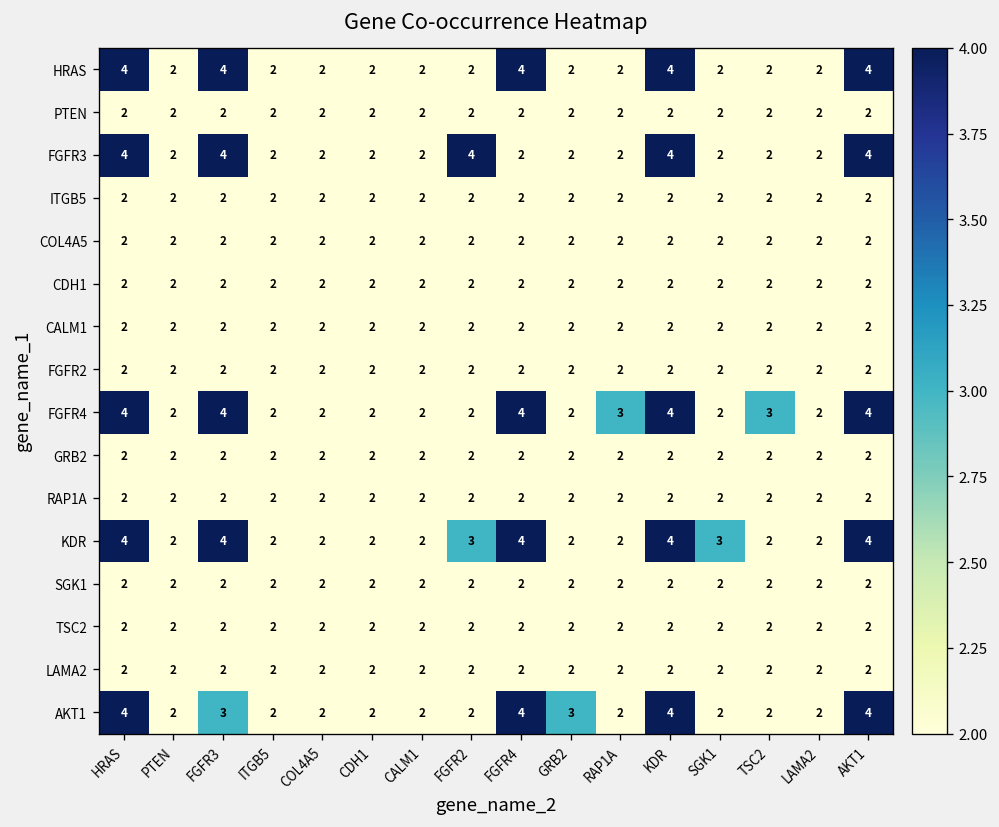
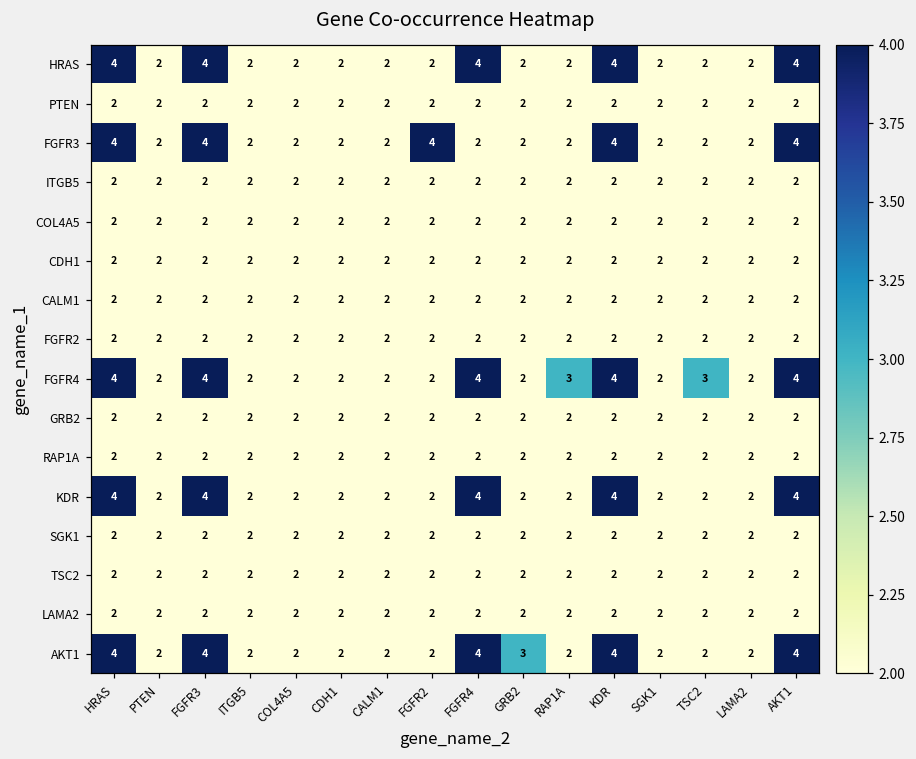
  {
    "KDR": {
      "HRAS": 4,
      "PTEN": 2,
      "FGFR3": 4,
      "ITGB5": 2,
      "COL4A5": 2,
      "CDH1": 2,
      "CALM1": 2,
-     "FGFR2": 3,
+     "FGFR2": 2,
      "FGFR4": 4,
      "GRB2": 2,
      "RAP1A": 2,
      "KDR": 4,
-     "SGK1": 3,
+     "SGK1": 2,
      "TSC2": 2,
      "LAMA2": 2,
      "AKT1": 4
    },
    "AKT1": {
      "HRAS": 4,
      "PTEN": 2,
-     "FGFR3": 3,
+     "FGFR3": 4,
      "ITGB5": 2,
      "COL4A5": 2,
      "CDH1": 2,
      "CALM1": 2,
      "FGFR2": 2,
      "FGFR4": 4,
      "GRB2": 3,
      "RAP1A": 2,
      "KDR": 4,
      "SGK1": 2,
      "TSC2": 2,
      "LAMA2": 2,
      "AKT1": 4
    }
  }
